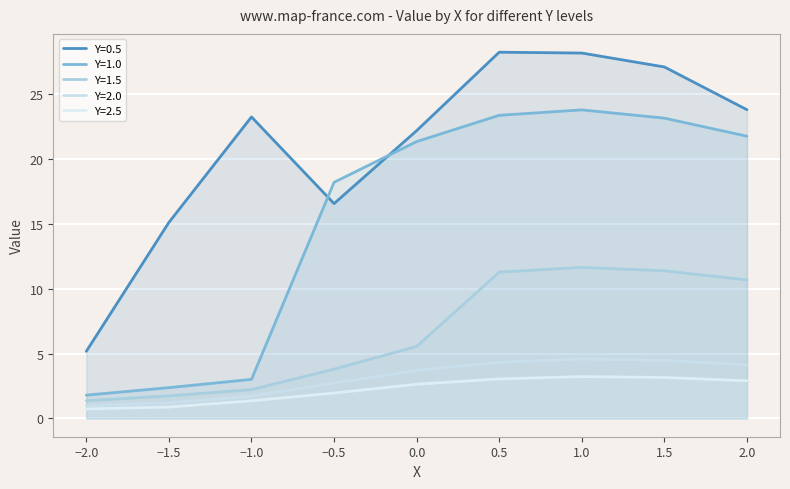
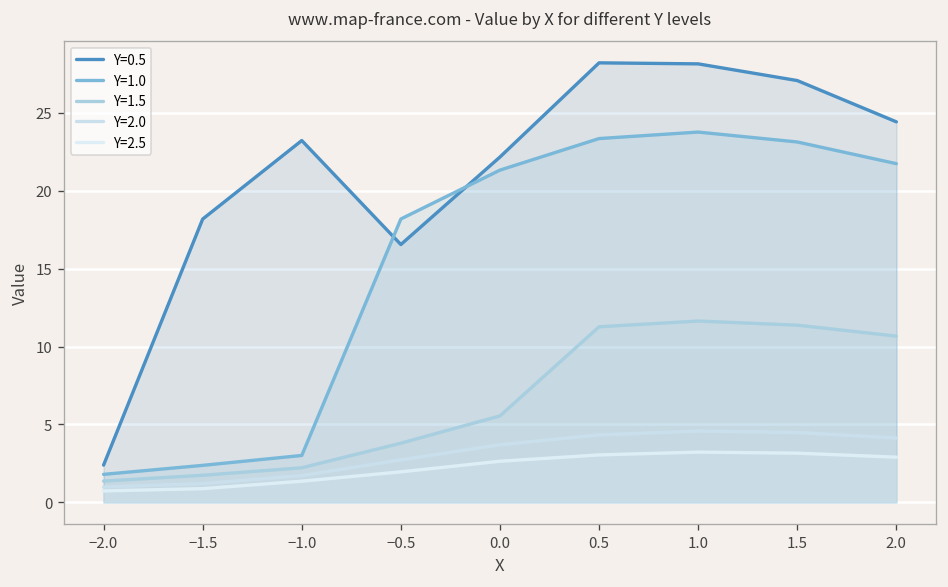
  {
    "Y=0.5": {
-     "−2.0": 5.2,
-     "−1.5": 15.1,
+     "−2.0": 2.4,
+     "−1.5": 18.2,
      "−1.0": 23.2,
      "−0.5": 16.5,
      "0.0": 22.2,
      "0.5": 28.2,
      "1.0": 28.1,
      "1.5": 27.1,
-     "2.0": 23.8
+     "2.0": 24.4
    }
  }
